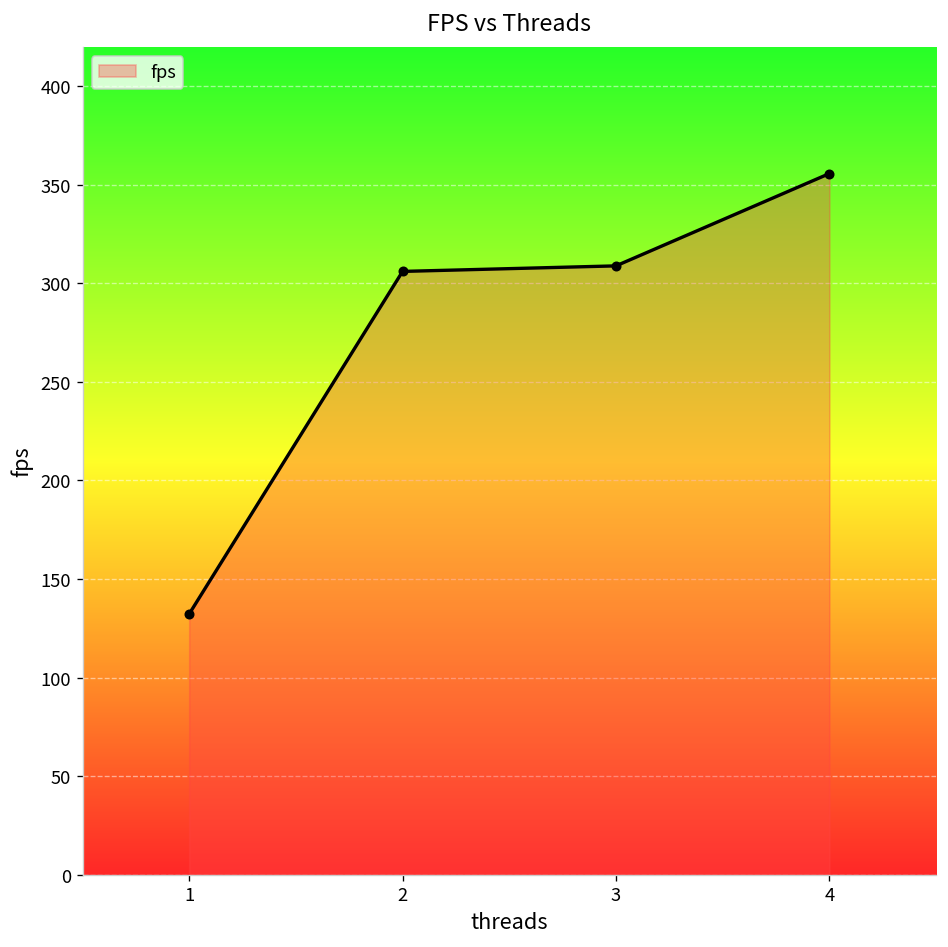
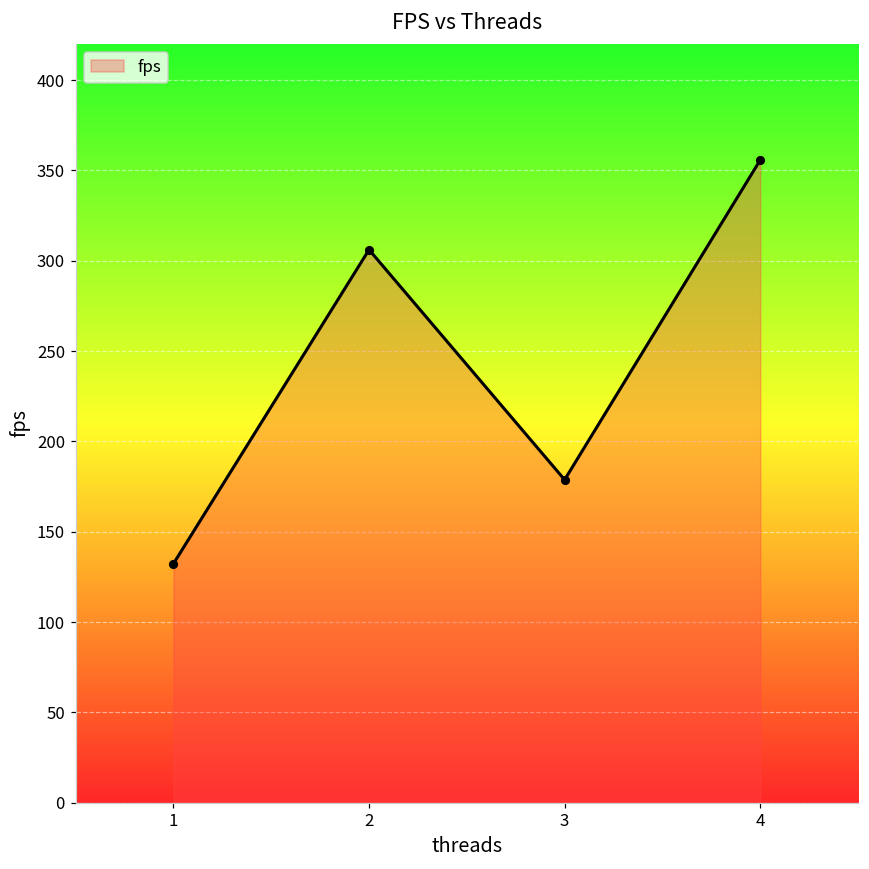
  {
    "1": 132,
    "2": 306,
-   "3": 309,
+   "3": 179,
    "4": 356
  }
